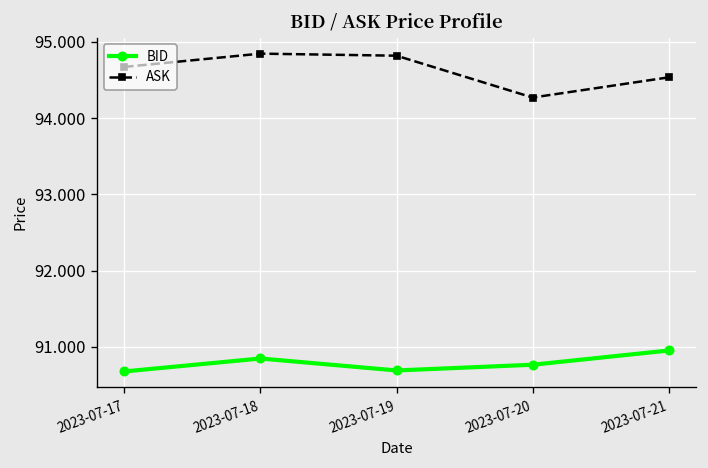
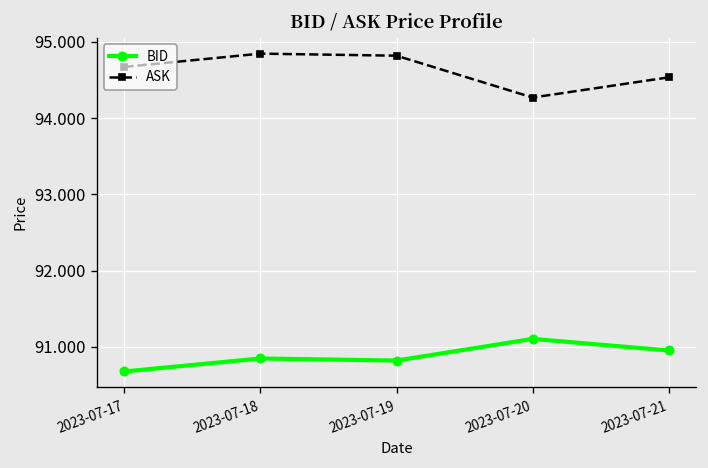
  {
    "BID": {
      "2023-07-17": 90.7,
      "2023-07-18": 90.8,
-     "2023-07-19": 90.7,
-     "2023-07-20": 90.8,
+     "2023-07-19": 90.8,
+     "2023-07-20": 91.1,
      "2023-07-21": 91.0
    },
    "ASK": {
      "2023-07-18": 94.8,
      "2023-07-19": 94.8,
      "2023-07-20": 94.3,
      "2023-07-21": 94.5
    }
  }
